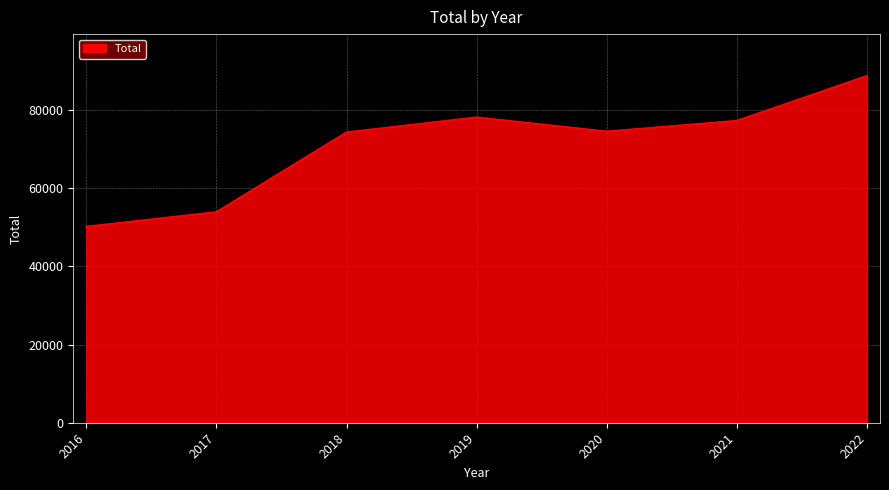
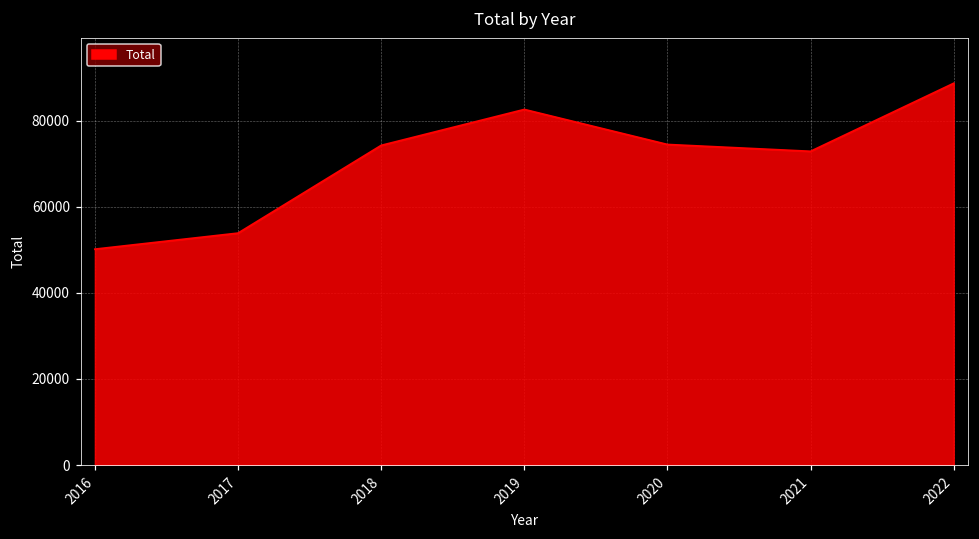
  {
    "2016": 50000,
    "2017": 54000,
    "2018": 74000,
-   "2019": 78000,
+   "2019": 83000,
    "2020": 74000,
-   "2021": 77000,
+   "2021": 73000,
    "2022": 89000
  }
